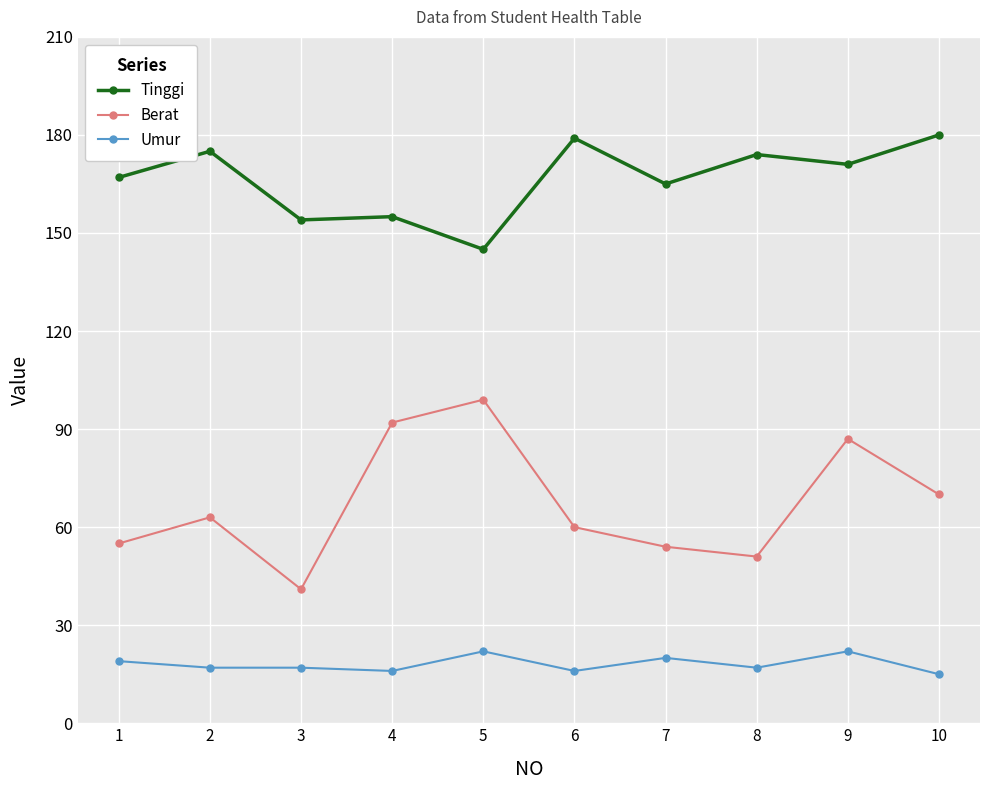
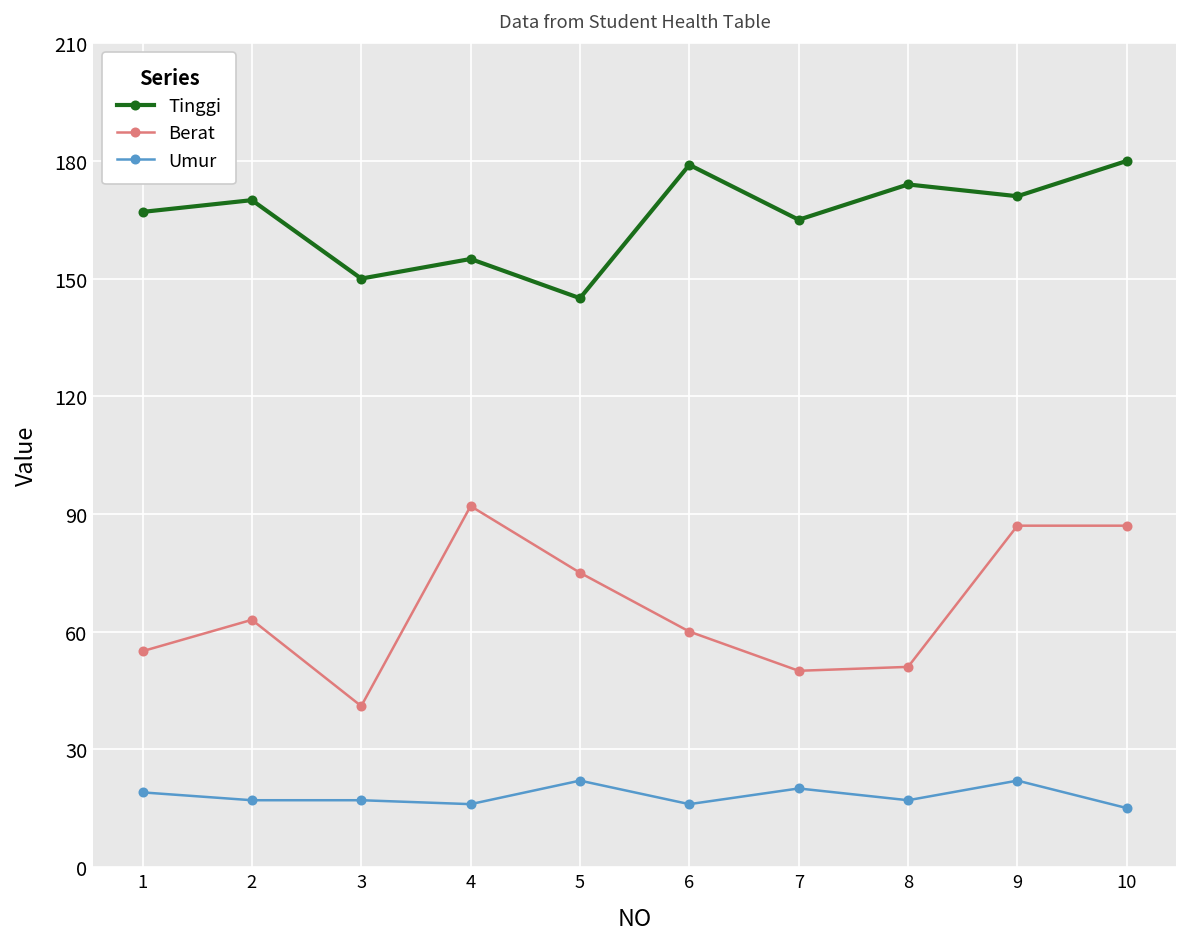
  {
    "Tinggi": {
      "1": 167,
-     "2": 175,
-     "3": 154,
+     "2": 170,
+     "3": 150,
      "4": 155,
      "5": 145,
      "6": 179,
      "7": 165,
      "8": 174,
      "9": 171,
      "10": 180
    },
    "Berat": {
      "1": 55,
      "2": 63,
      "3": 41,
      "4": 92,
-     "5": 99,
+     "5": 75,
      "6": 60,
-     "7": 54,
+     "7": 50,
      "8": 51,
      "9": 87,
-     "10": 70
+     "10": 87
    },
    "Umur": {
      "1": 19,
      "2": 17,
      "3": 17,
      "4": 16,
      "5": 22,
      "6": 16,
      "7": 20,
      "8": 17,
      "9": 22,
      "10": 15
    }
  }
